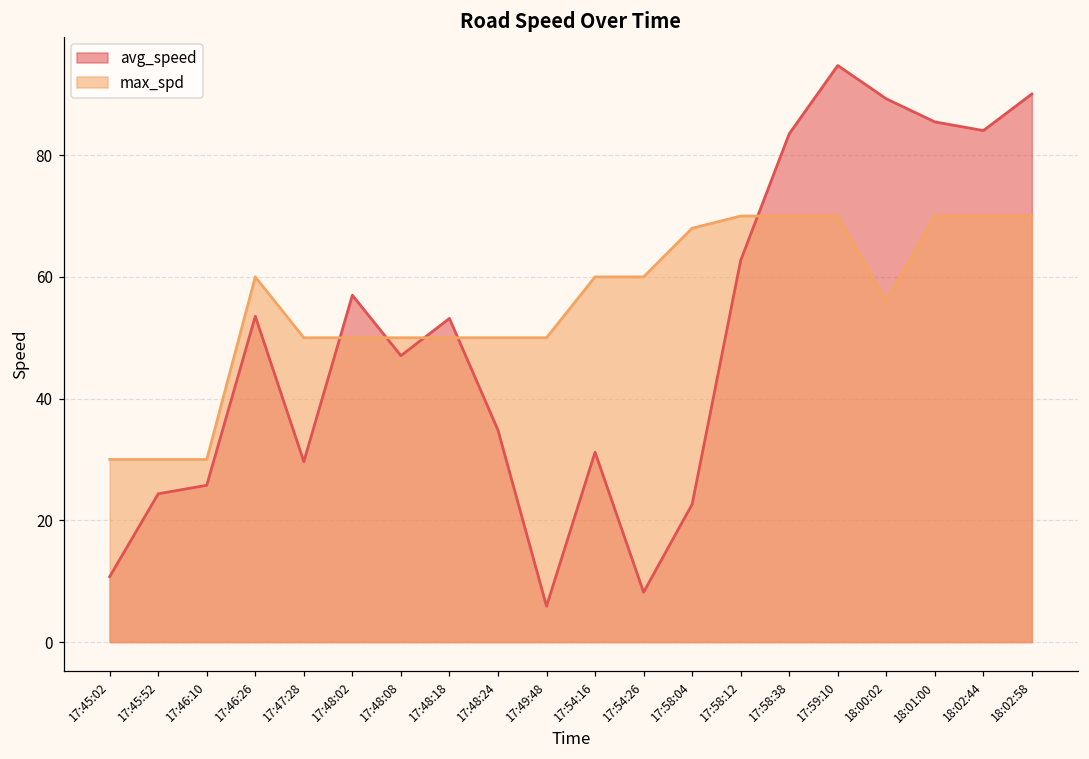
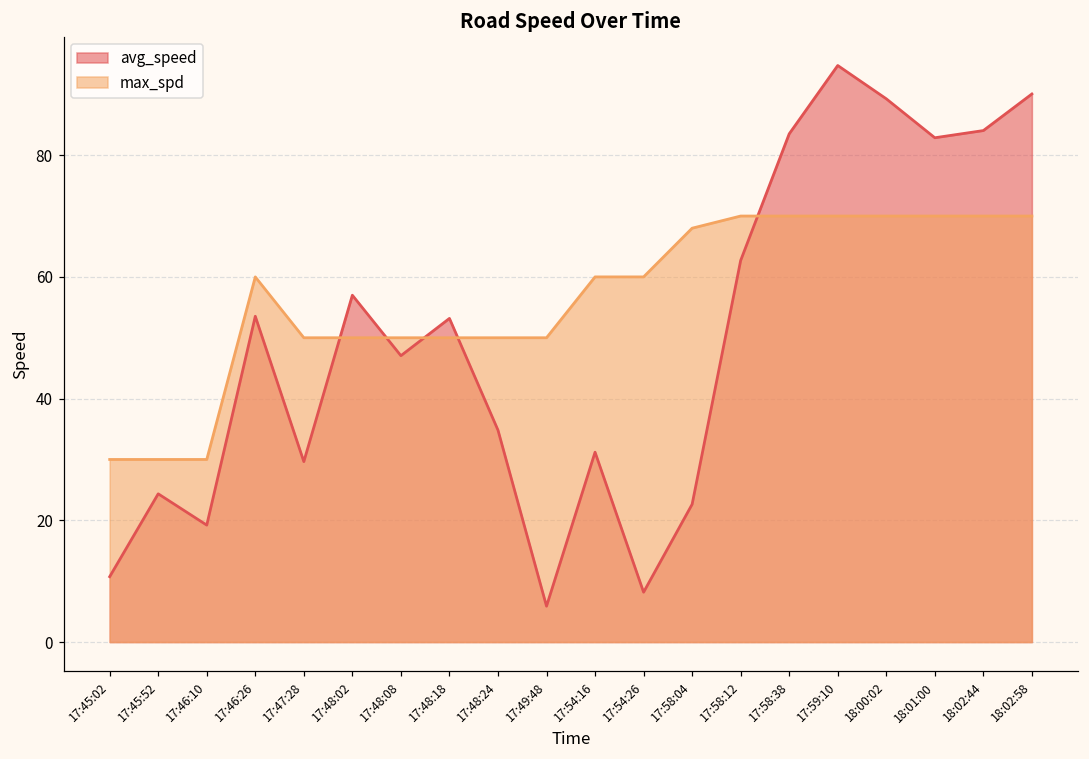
  {
    "avg_speed": {
      "17:45:02": 11,
      "17:45:52": 24,
-     "17:46:10": 26,
+     "17:46:10": 19,
      "17:46:26": 54,
      "17:47:28": 30,
      "17:48:02": 57,
      "17:48:08": 47,
      "17:48:18": 53,
      "17:48:24": 35,
      "17:49:48": 6,
      "17:54:16": 31,
      "17:54:26": 8,
      "17:58:04": 23,
      "17:58:12": 63,
      "17:58:38": 84,
      "17:59:10": 95,
      "18:00:02": 89,
-     "18:01:00": 85,
+     "18:01:00": 83,
      "18:02:44": 84,
      "18:02:58": 90
    },
    "max_spd": {
      "17:45:02": 30,
      "17:45:52": 30,
      "17:46:10": 30,
      "17:46:26": 60,
      "17:47:28": 50,
      "17:48:02": 50,
      "17:48:08": 50,
      "17:48:18": 50,
      "17:48:24": 50,
      "17:49:48": 50,
      "17:54:16": 60,
      "17:54:26": 60,
      "17:58:04": 68,
      "17:58:12": 70,
      "17:58:38": 70,
      "17:59:10": 70,
-     "18:00:02": 56,
+     "18:00:02": 70,
      "18:01:00": 70,
      "18:02:44": 70,
      "18:02:58": 70
    }
  }
